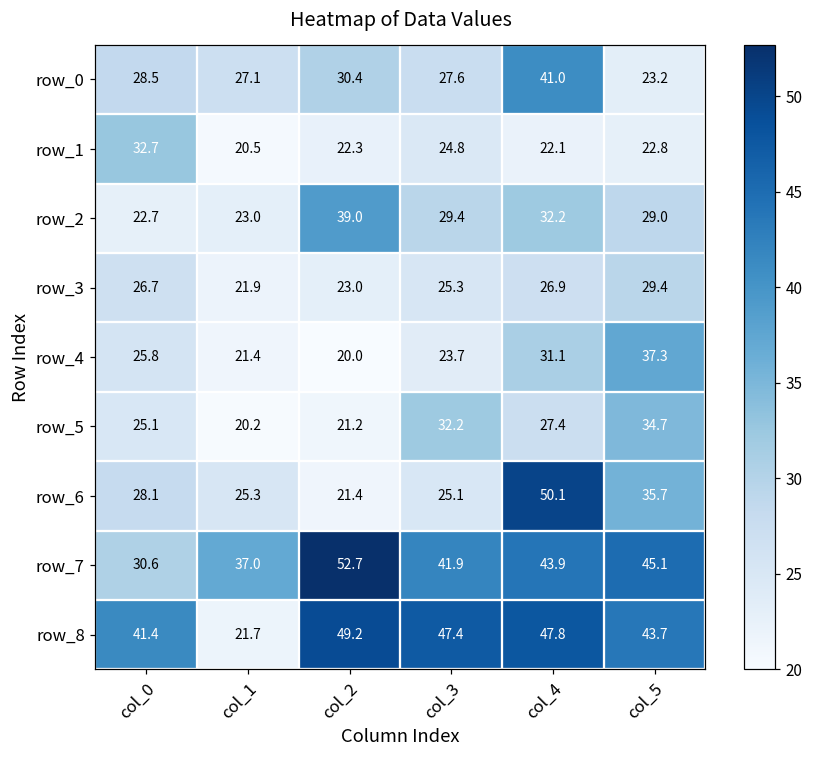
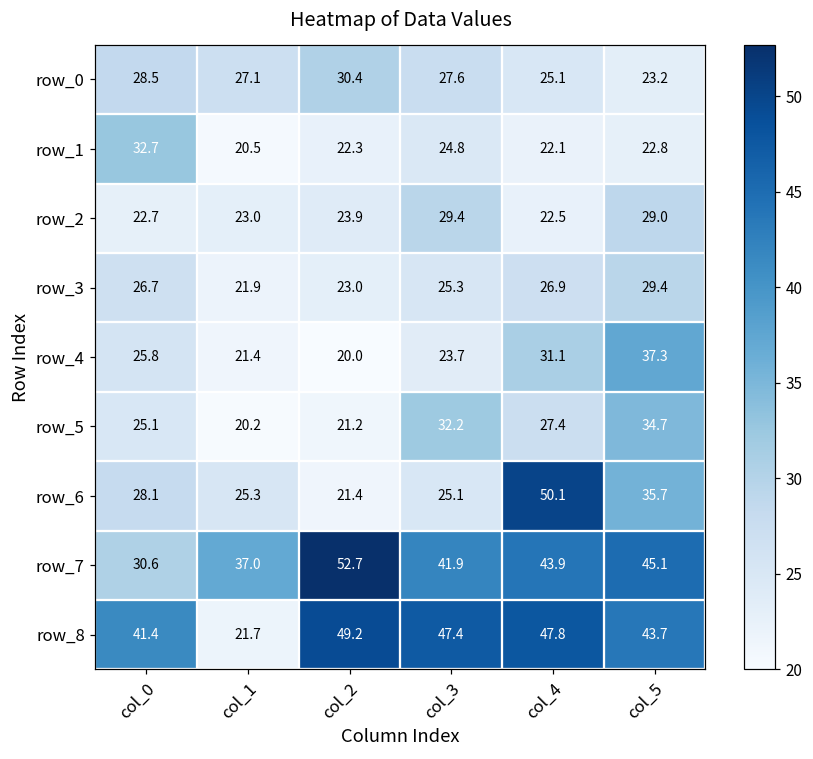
  {
    "row_0": {
      "col_0": 28.5,
      "col_1": 27.1,
      "col_2": 30.4,
      "col_3": 27.6,
-     "col_4": 41.0,
+     "col_4": 25.1,
      "col_5": 23.2
    },
    "row_1": {
      "col_0": 32.7,
      "col_1": 20.5,
      "col_2": 22.3,
      "col_3": 24.8,
      "col_4": 22.1,
      "col_5": 22.8
    },
    "row_2": {
      "col_0": 22.7,
      "col_1": 23.0,
-     "col_2": 39.0,
+     "col_2": 23.9,
      "col_3": 29.4,
-     "col_4": 32.2,
+     "col_4": 22.5,
      "col_5": 29.0
    },
    "row_3": {
      "col_0": 26.7,
      "col_1": 21.9,
      "col_2": 23.0,
      "col_3": 25.3,
      "col_4": 26.9,
      "col_5": 29.4
    },
    "row_4": {
      "col_0": 25.8,
      "col_1": 21.4,
      "col_2": 20.0,
      "col_3": 23.7,
      "col_4": 31.1,
      "col_5": 37.3
    },
    "row_5": {
      "col_0": 25.1,
      "col_1": 20.2,
      "col_2": 21.2,
      "col_3": 32.2,
      "col_4": 27.4,
      "col_5": 34.7
    },
    "row_6": {
      "col_0": 28.1,
      "col_1": 25.3,
      "col_2": 21.4,
      "col_3": 25.1,
      "col_4": 50.1,
      "col_5": 35.7
    },
    "row_7": {
      "col_0": 30.6,
      "col_1": 37.0,
      "col_2": 52.7,
      "col_3": 41.9,
      "col_4": 43.9,
      "col_5": 45.1
    },
    "row_8": {
      "col_0": 41.4,
      "col_1": 21.7,
      "col_2": 49.2,
      "col_3": 47.4,
      "col_4": 47.8,
      "col_5": 43.7
    }
  }
